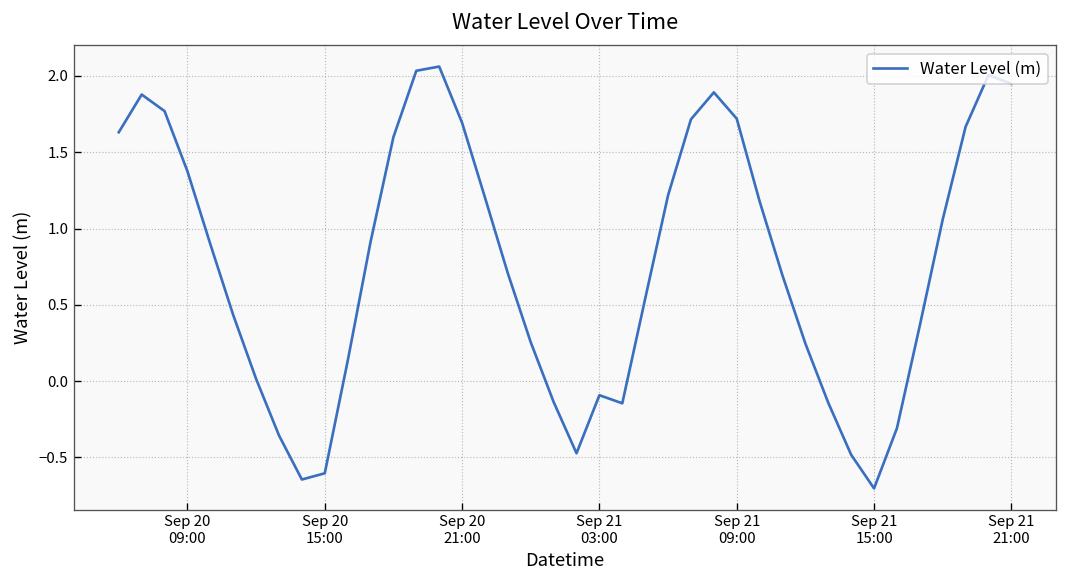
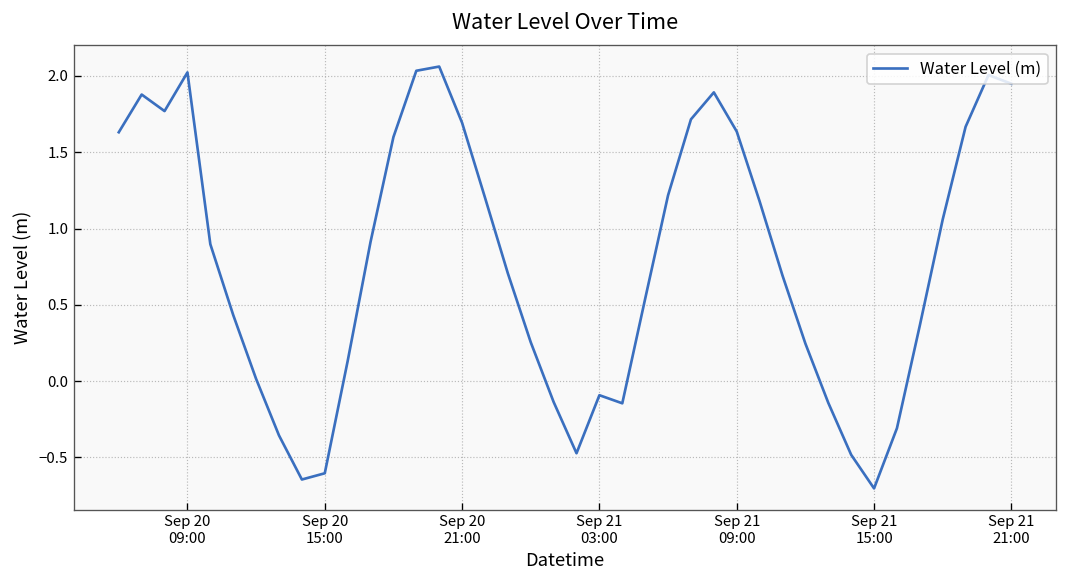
  {
-   "Sep 20 09:00": 1.38,
+   "Sep 20 09:00": 2.02,
    "Sep 20 15:00": -0.60,
    "Sep 20 21:00": 1.69,
    "Sep 21 03:00": -0.09,
-   "Sep 21 09:00": 1.72,
+   "Sep 21 09:00": 1.64,
    "Sep 21 15:00": -0.70
  }
